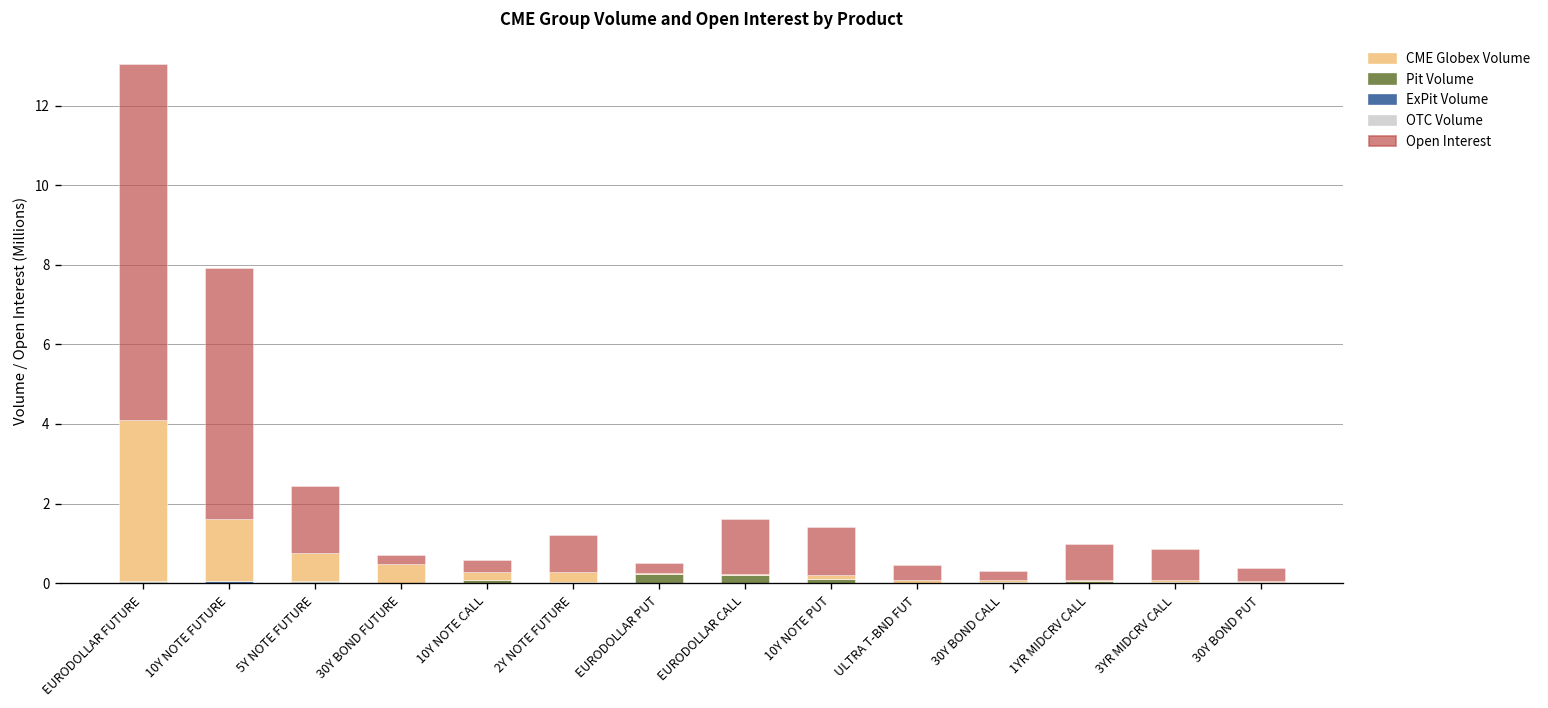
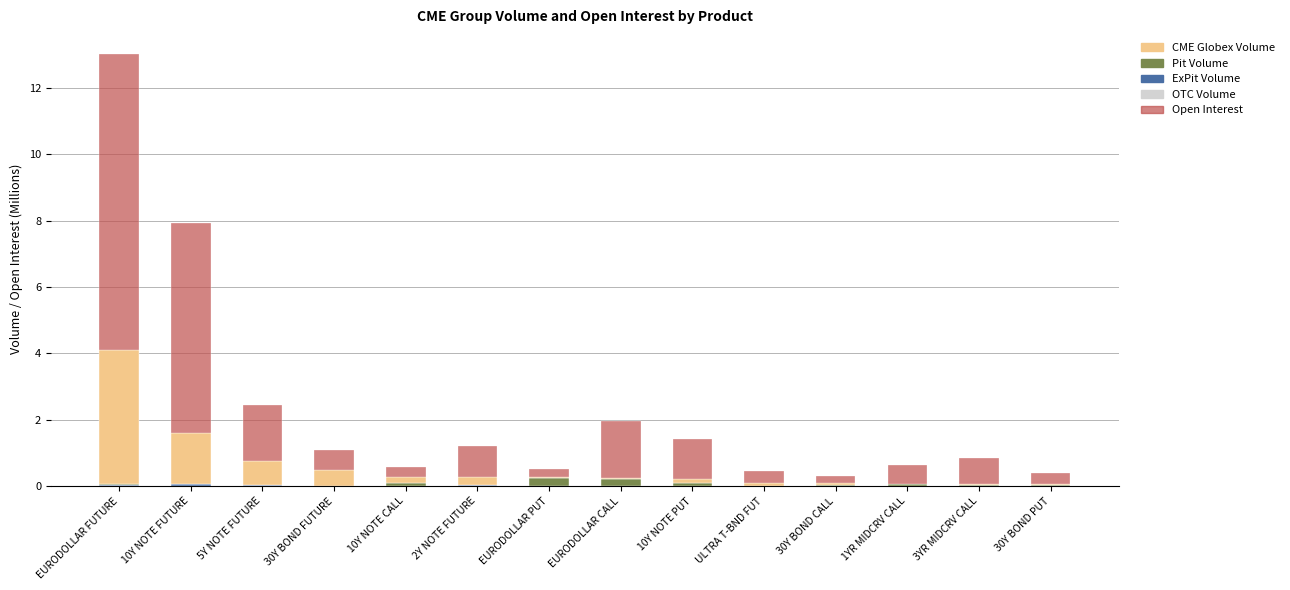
  {
    "OTC Volume": {
      "EURODOLLAR FUTURE": 0.0,
      "10Y NOTE FUTURE": 0.0,
      "5Y NOTE FUTURE": 0.0,
      "30Y BOND FUTURE": 0.0,
      "10Y NOTE CALL": 0.0,
      "2Y NOTE FUTURE": 0.0,
      "EURODOLLAR PUT": 0.0,
      "EURODOLLAR CALL": 0.0,
      "10Y NOTE PUT": 0.0,
      "ULTRA T-BND FUT": 0.0,
      "30Y BOND CALL": 0.0,
      "1YR MIDCRV CALL": 0.0,
      "3YR MIDCRV CALL": 0.0,
      "30Y BOND PUT": 0.0
    },
    "ExPit Volume": {
      "10Y NOTE CALL": 0.0,
      "EURODOLLAR PUT": 0.0,
      "EURODOLLAR CALL": 0.0,
      "10Y NOTE PUT": 0.0,
      "30Y BOND CALL": 0.0,
      "1YR MIDCRV CALL": 0.0,
      "3YR MIDCRV CALL": 0.0,
      "30Y BOND PUT": 0.0
    },
    "Pit Volume": {
      "10Y NOTE CALL": 0.1,
      "EURODOLLAR PUT": 0.2,
      "EURODOLLAR CALL": 0.2,
      "10Y NOTE PUT": 0.1,
      "ULTRA T-BND FUT": 0.0
    },
    "CME Globex Volume": {
      "EURODOLLAR FUTURE": 4.0,
      "10Y NOTE FUTURE": 1.5,
      "5Y NOTE FUTURE": 0.7,
      "30Y BOND FUTURE": 0.5,
      "10Y NOTE CALL": 0.2,
      "2Y NOTE FUTURE": 0.2,
      "10Y NOTE PUT": 0.1,
      "ULTRA T-BND FUT": 0.1
    },
    "Open Interest": {
      "EURODOLLAR FUTURE": 8.9,
      "10Y NOTE FUTURE": 6.3,
      "5Y NOTE FUTURE": 1.7,
-     "30Y BOND FUTURE": 0.2,
+     "30Y BOND FUTURE": 0.6,
      "10Y NOTE CALL": 0.3,
      "2Y NOTE FUTURE": 0.9,
      "EURODOLLAR PUT": 0.3,
-     "EURODOLLAR CALL": 1.4,
+     "EURODOLLAR CALL": 1.7,
      "10Y NOTE PUT": 1.2,
      "ULTRA T-BND FUT": 0.4,
      "30Y BOND CALL": 0.2,
-     "1YR MIDCRV CALL": 0.9,
+     "1YR MIDCRV CALL": 0.6,
      "3YR MIDCRV CALL": 0.8,
      "30Y BOND PUT": 0.3
    }
  }
